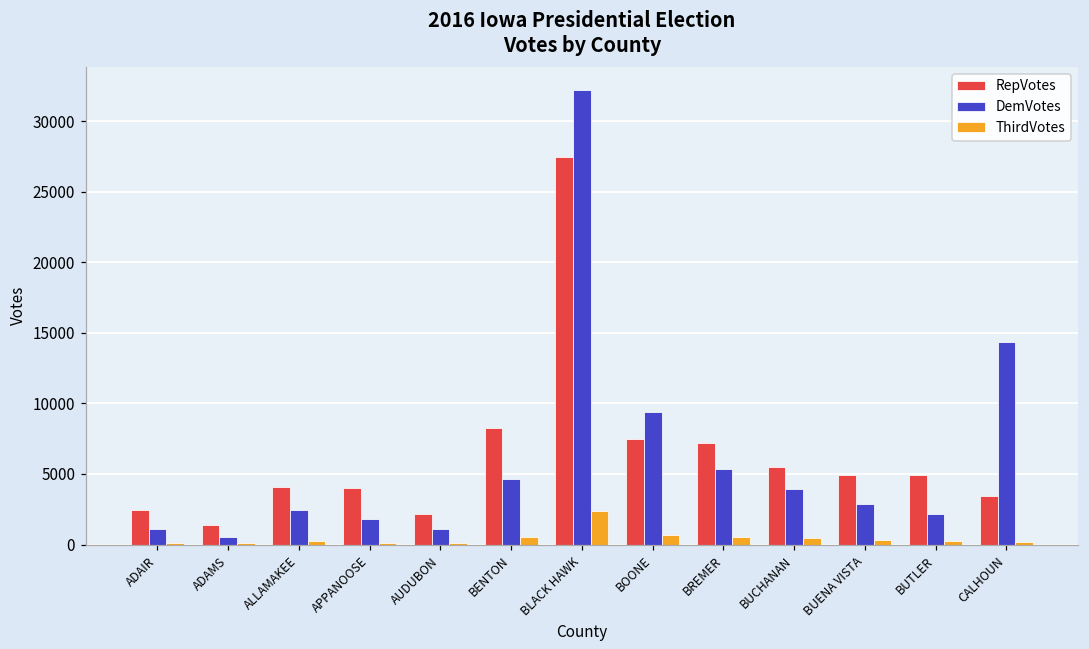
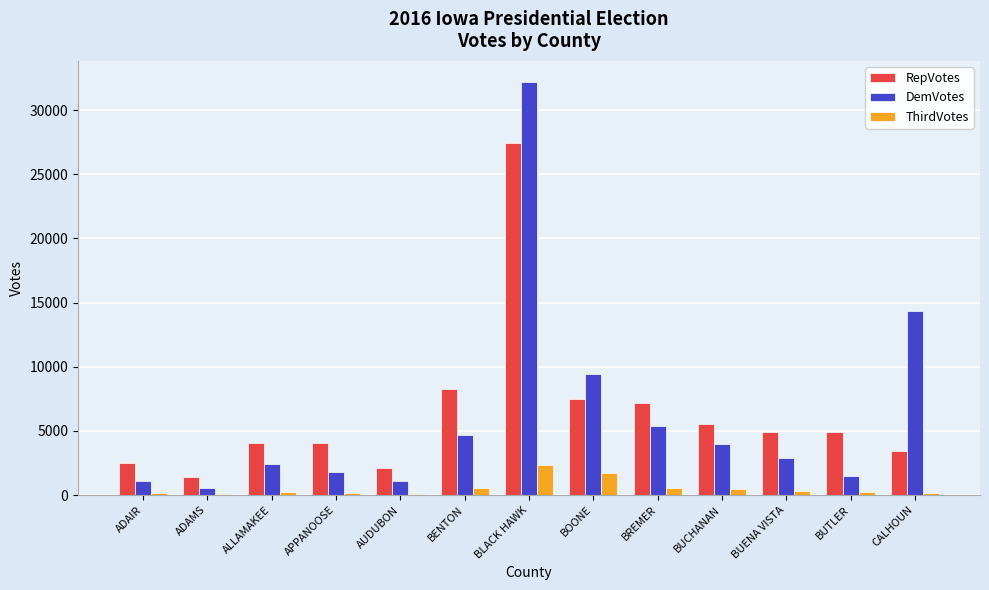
  {
    "RepVotes": {
      "ADAIR": 2500,
      "ADAMS": 1400,
      "ALLAMAKEE": 4100,
      "APPANOOSE": 4000,
      "AUDUBON": 2100,
      "BENTON": 8200,
      "BLACK HAWK": 27500,
      "BOONE": 7500,
      "BREMER": 7200,
      "BUCHANAN": 5500,
      "BUENA VISTA": 4900,
      "BUTLER": 4900,
      "CALHOUN": 3500
    },
    "DemVotes": {
      "ADAIR": 1100,
      "ADAMS": 600,
      "ALLAMAKEE": 2400,
      "APPANOOSE": 1800,
      "AUDUBON": 1100,
      "BENTON": 4700,
      "BLACK HAWK": 32200,
      "BOONE": 9400,
      "BREMER": 5400,
      "BUCHANAN": 4000,
      "BUENA VISTA": 2900,
-     "BUTLER": 2200,
+     "BUTLER": 1500,
      "CALHOUN": 14300
    },
    "ThirdVotes": {
      "ALLAMAKEE": 200,
      "BENTON": 500,
      "BLACK HAWK": 2400,
-     "BOONE": 600,
+     "BOONE": 1700,
      "BREMER": 500,
      "BUCHANAN": 500,
      "BUENA VISTA": 300,
      "BUTLER": 200
    }
  }
